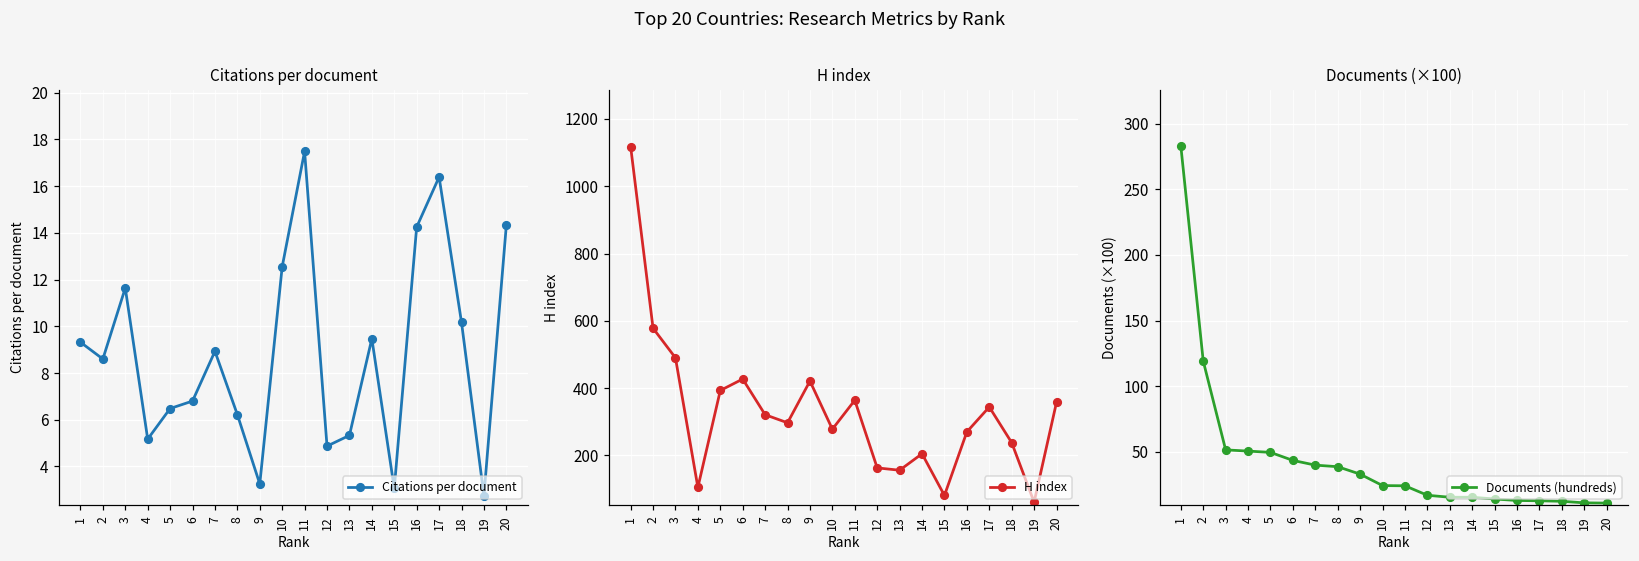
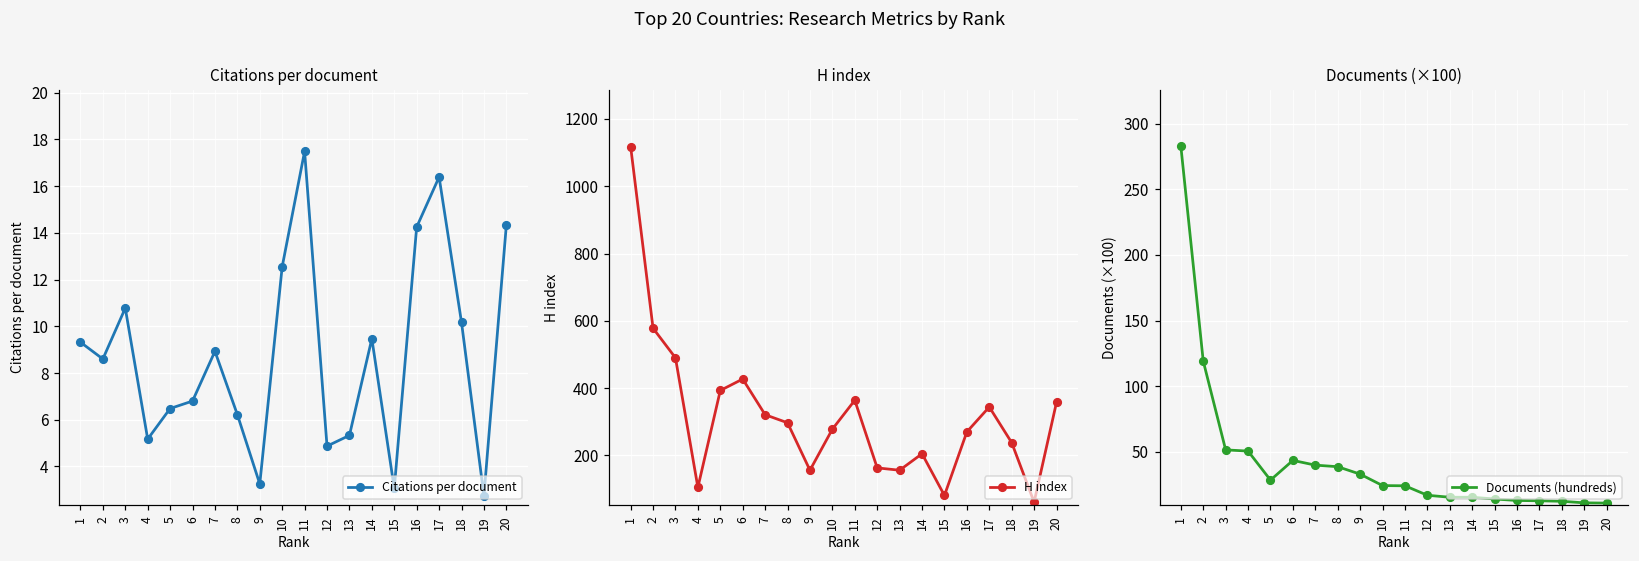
  {
    "Citations per document": {
      "1": 9.3,
      "2": 8.6,
-     "3": 11.6,
+     "3": 10.8,
      "4": 5.2,
      "5": 6.5,
      "6": 6.8,
      "7": 8.9,
      "8": 6.2,
      "9": 3.3,
      "10": 12.6,
      "11": 17.5,
      "12": 4.9,
      "13": 5.3,
      "14": 9.5,
      "16": 14.3,
      "17": 16.4,
      "18": 10.2,
      "20": 14.3
    },
    "H index": {
      "1": 1120,
      "2": 580,
      "3": 490,
      "4": 110,
      "5": 390,
      "6": 430,
      "7": 320,
      "8": 300,
-     "9": 420,
+     "9": 160,
      "10": 280,
      "11": 360,
      "12": 160,
      "13": 160,
      "14": 210,
      "15": 80,
      "16": 270,
      "17": 340,
      "18": 240,
      "19": 60,
      "20": 360
    },
    "Documents (×100)": {
      "1": 283,
      "2": 119,
      "3": 52,
      "4": 51,
-     "5": 50,
+     "5": 29,
      "6": 44,
      "7": 40,
      "8": 39,
      "9": 33,
      "10": 24,
      "11": 24,
      "12": 17,
      "16": 13,
      "17": 13,
      "18": 12,
      "19": 11,
      "20": 11
    }
  }
